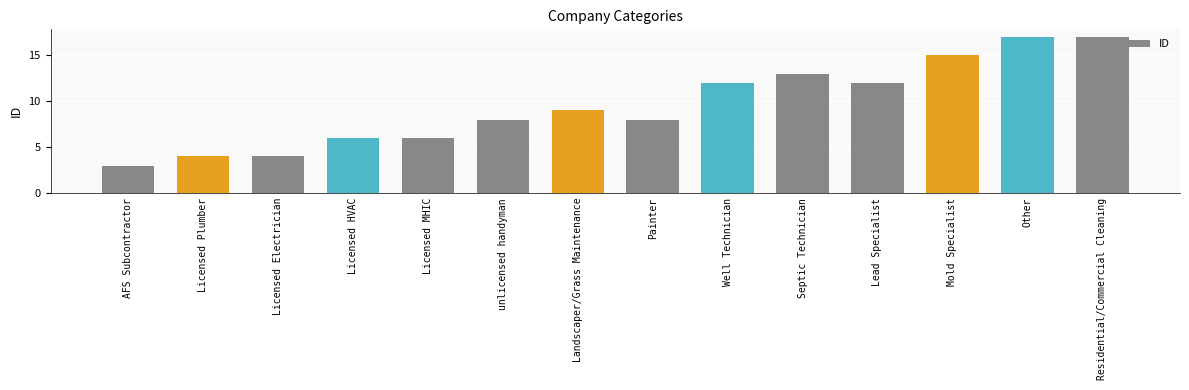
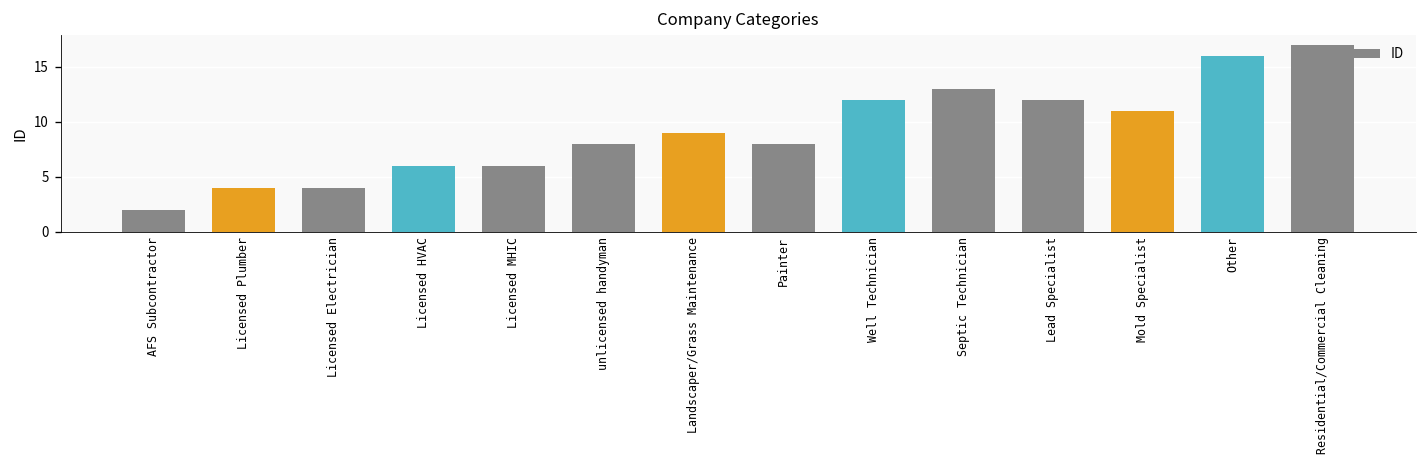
  {
-   "AFS Subcontractor": 3,
+   "AFS Subcontractor": 2,
    "Licensed Plumber": 4,
    "Licensed Electrician": 4,
    "Licensed HVAC": 6,
    "Licensed MHIC": 6,
    "unlicensed handyman": 8,
    "Landscaper/Grass Maintenance": 9,
    "Painter": 8,
    "Well Technician": 12,
    "Septic Technician": 13,
    "Lead Specialist": 12,
-   "Mold Specialist": 15,
-   "Other": 17,
+   "Mold Specialist": 11,
+   "Other": 16,
    "Residential/Commercial Cleaning": 17
  }
